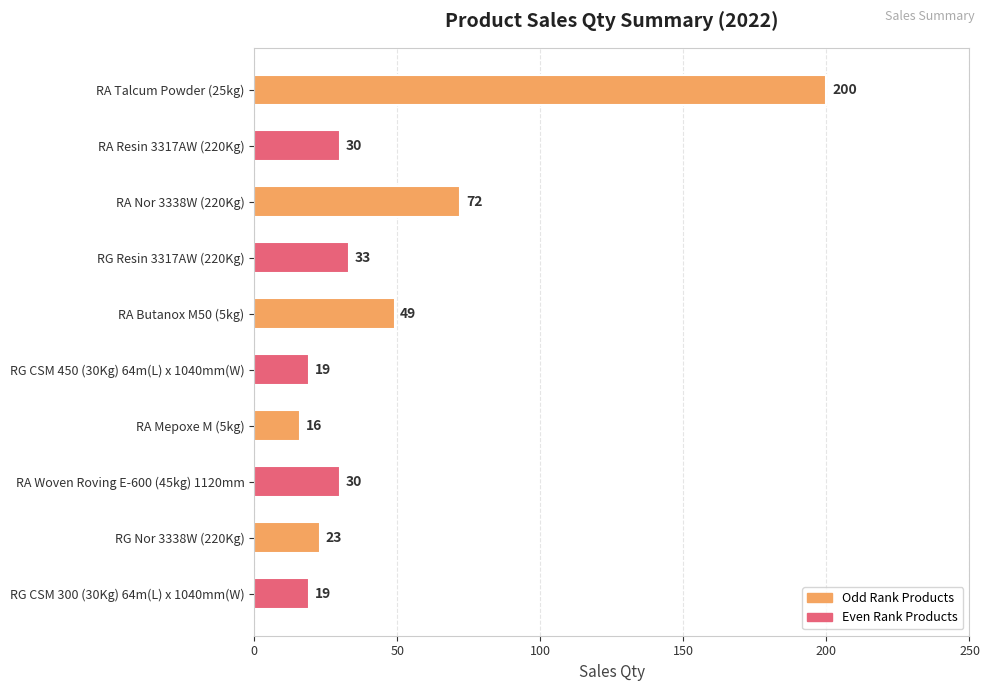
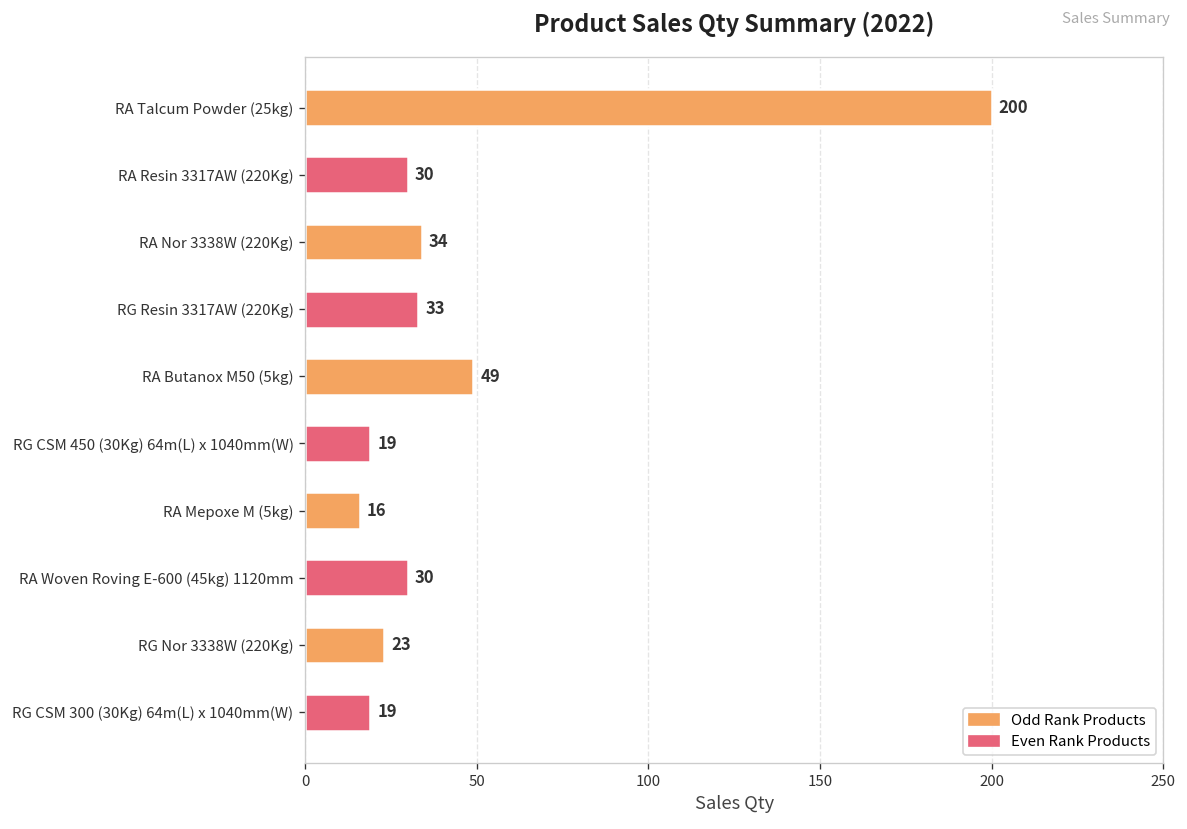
  {
    "RA Talcum Powder (25kg)": 200,
    "RA Resin 3317AW (220Kg)": 30,
-   "RA Nor 3338W (220Kg)": 72,
+   "RA Nor 3338W (220Kg)": 34,
    "RG Resin 3317AW (220Kg)": 33,
    "RA Butanox M50 (5kg)": 49,
    "RG CSM 450 (30Kg) 64m(L) x 1040mm(W)": 19,
    "RA Mepoxe M (5kg)": 16,
    "RA Woven Roving E-600 (45kg) 1120mm": 30,
    "RG Nor 3338W (220Kg)": 23,
    "RG CSM 300 (30Kg) 64m(L) x 1040mm(W)": 19
  }
